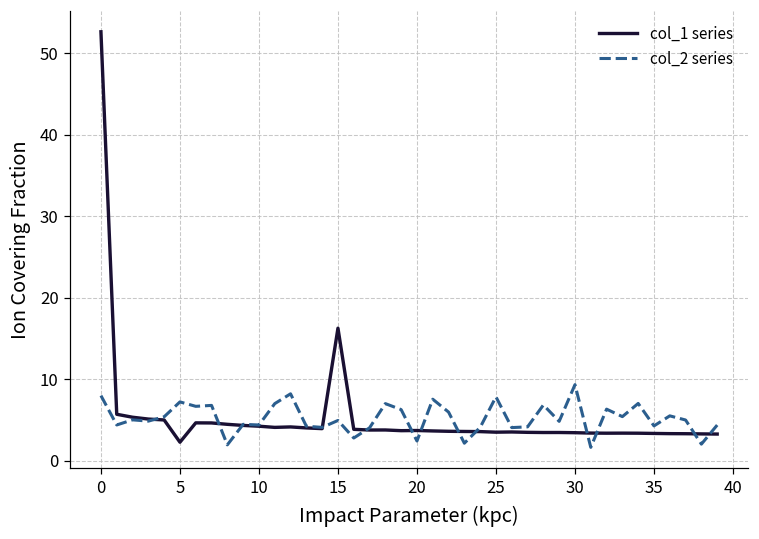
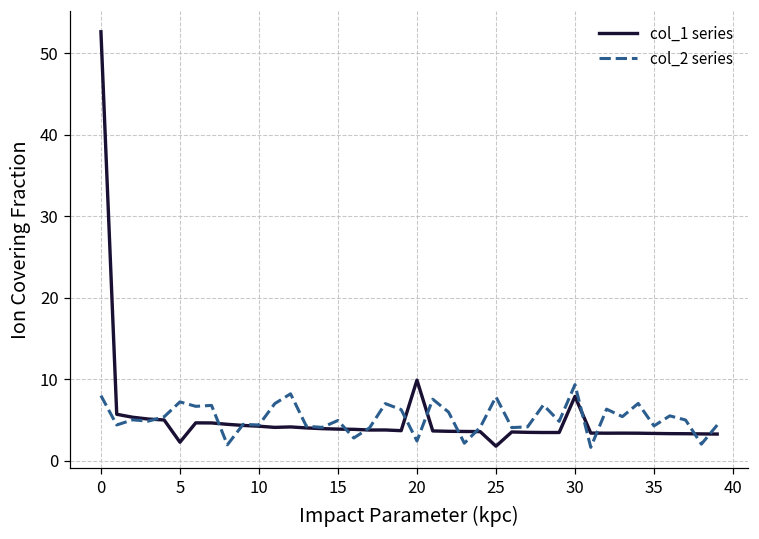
  {
    "col_1 series": {
      "0": 53,
      "5": 2,
-     "15": 16,
-     "20": 4,
-     "25": 3,
-     "30": 3,
+     "15": 4,
+     "20": 10,
+     "25": 2,
+     "30": 8,
      "35": 3
    },
    "col_2 series": {
      "0": 8,
      "5": 7,
      "15": 5,
      "20": 2,
      "25": 8,
      "30": 9,
      "35": 4
    }
  }
